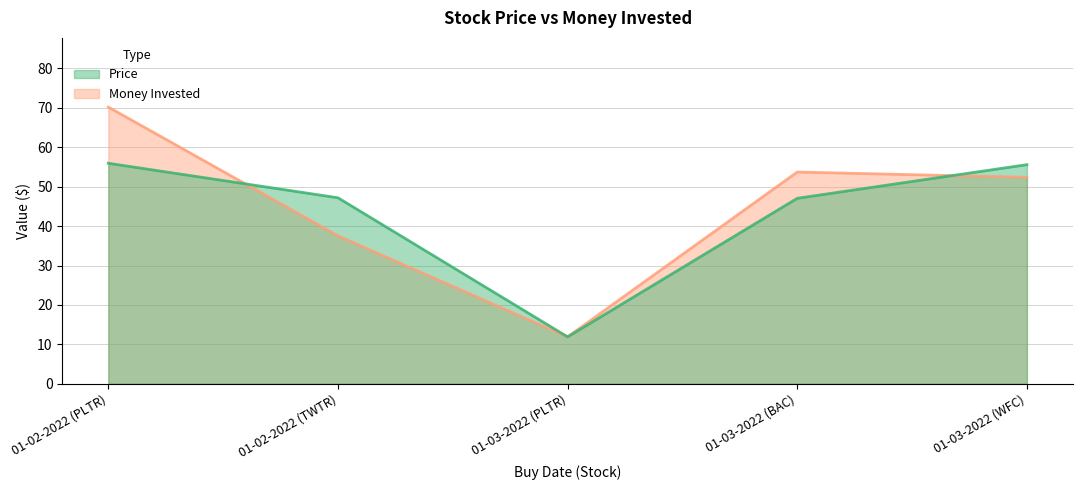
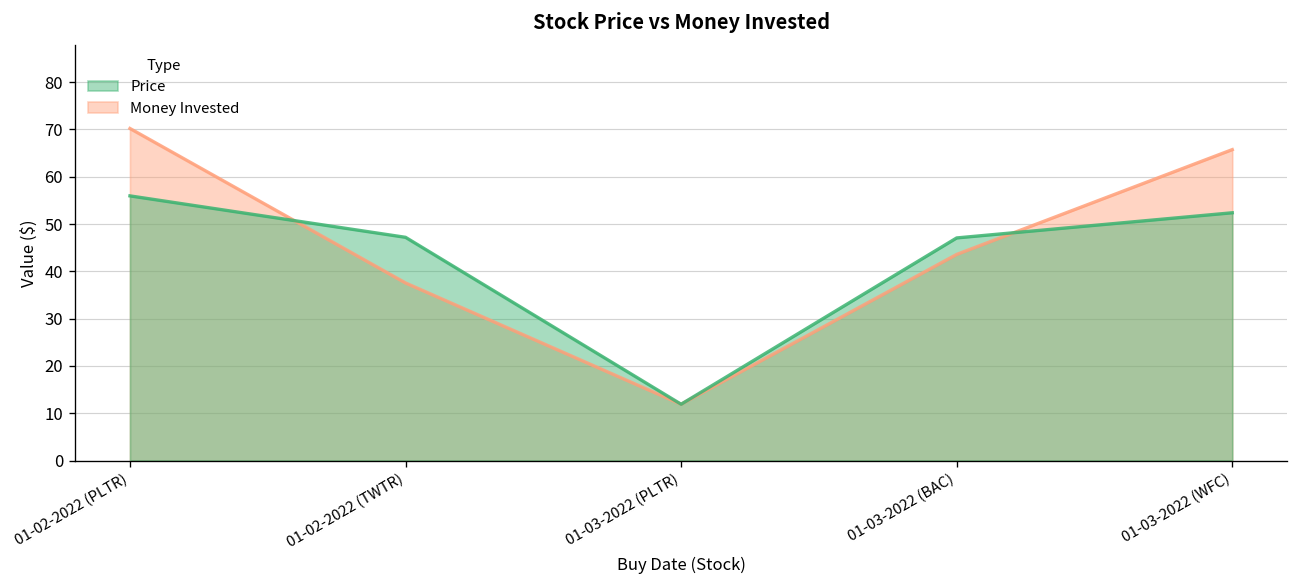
  {
    "Money Invested": {
      "01-02-2022 (PLTR)": 70,
      "01-02-2022 (TWTR)": 38,
-     "01-03-2022 (BAC)": 54,
-     "01-03-2022 (WFC)": 52
+     "01-03-2022 (BAC)": 44,
+     "01-03-2022 (WFC)": 66
    },
    "Price": {
      "01-02-2022 (PLTR)": 56,
      "01-02-2022 (TWTR)": 47,
      "01-03-2022 (BAC)": 47,
-     "01-03-2022 (WFC)": 56
+     "01-03-2022 (WFC)": 52
    }
  }
